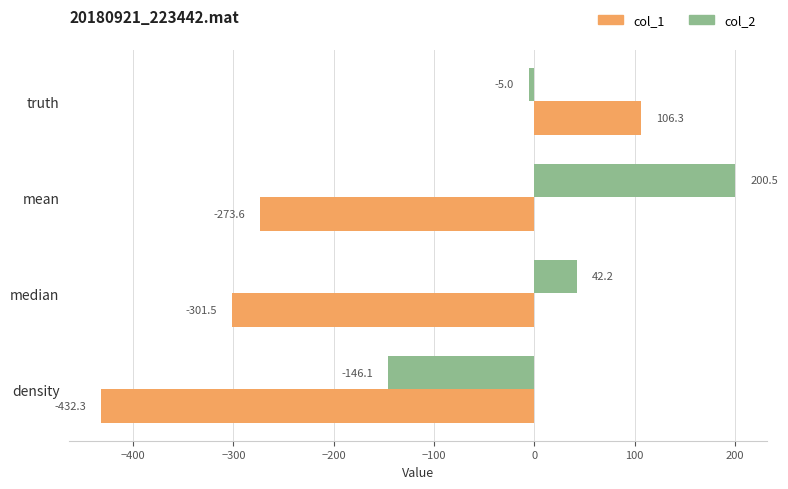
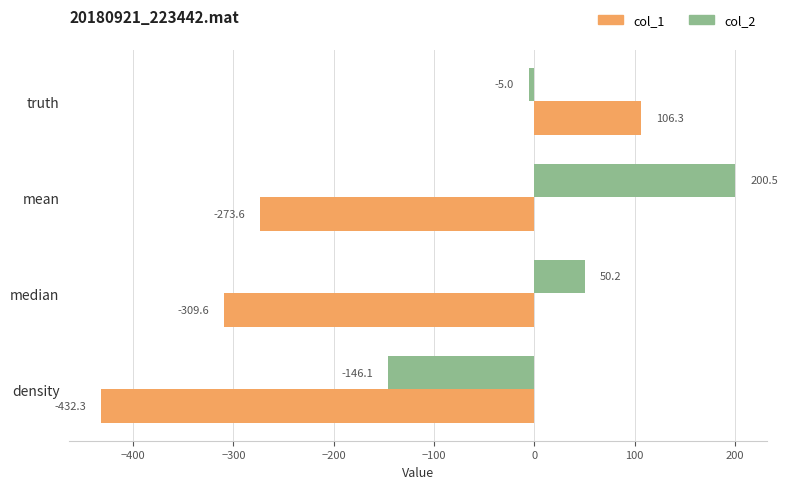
  {
    "col_1": {
      "truth": 106.3,
      "mean": -273.6,
-     "median": -301.5,
+     "median": -309.6,
      "density": -432.3
    },
    "col_2": {
      "truth": -5.0,
      "mean": 200.5,
-     "median": 42.2,
+     "median": 50.2,
      "density": -146.1
    }
  }
